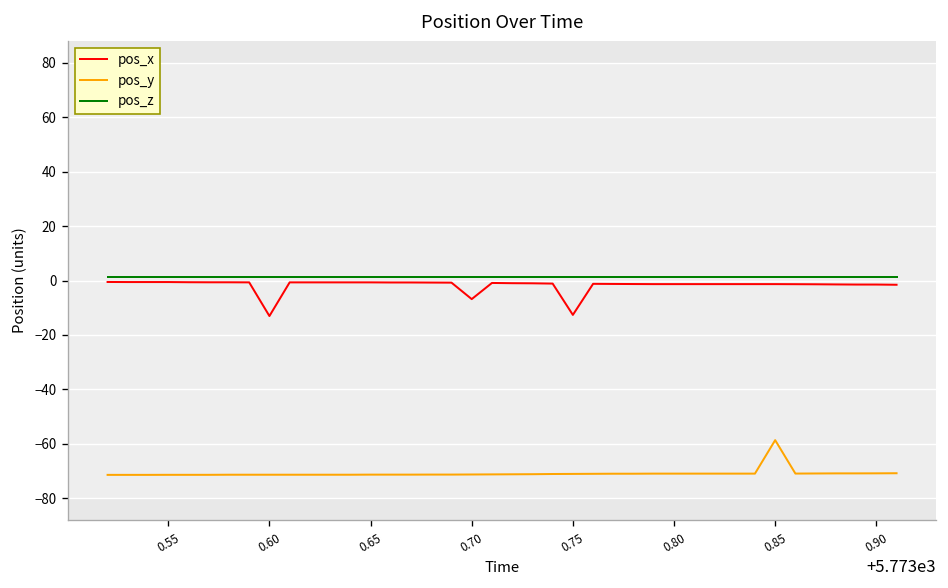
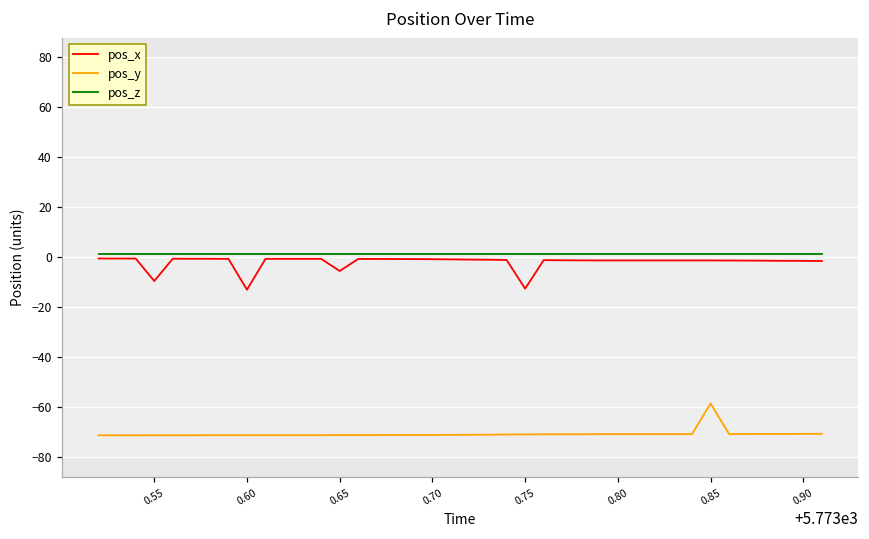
  {
    "pos_x": {
-     "0.55": -1,
+     "0.55": -10,
      "0.60": -13,
-     "0.65": -1,
-     "0.70": -7,
+     "0.65": -6,
+     "0.70": -1,
      "0.75": -13,
      "0.80": -1,
      "0.85": -1,
      "0.90": -1
    },
    "pos_y": {
      "0.55": -71,
      "0.60": -71,
      "0.65": -71,
      "0.70": -71,
      "0.75": -71,
      "0.80": -71,
      "0.85": -59,
      "0.90": -71
    },
    "pos_z": {
      "0.55": 1,
      "0.60": 1,
      "0.65": 1,
      "0.70": 1,
      "0.75": 1,
      "0.80": 1,
      "0.85": 1,
      "0.90": 1
    }
  }
